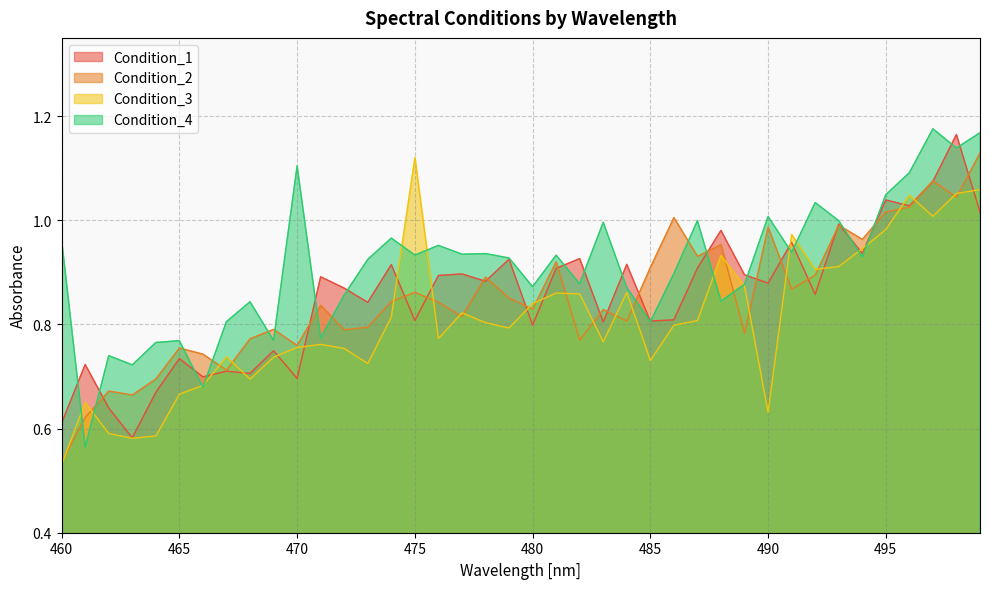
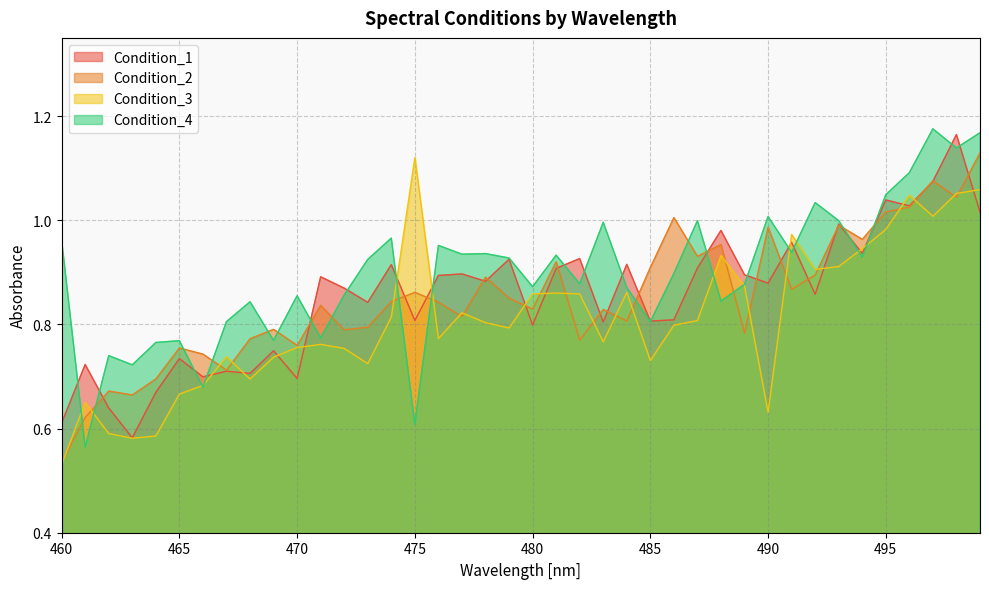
  {
    "Condition_3": {
      "465": 0.67,
      "475": 1.12,
-     "480": 0.84,
+     "480": 0.86,
      "485": 0.73,
      "490": 0.63,
      "495": 0.98
    },
    "Condition_4": {
      "460": 0.96,
      "465": 0.77,
-     "470": 1.10,
-     "475": 0.93,
+     "470": 0.85,
+     "475": 0.61,
      "480": 0.87,
      "490": 1.01,
      "495": 1.05
    }
  }
